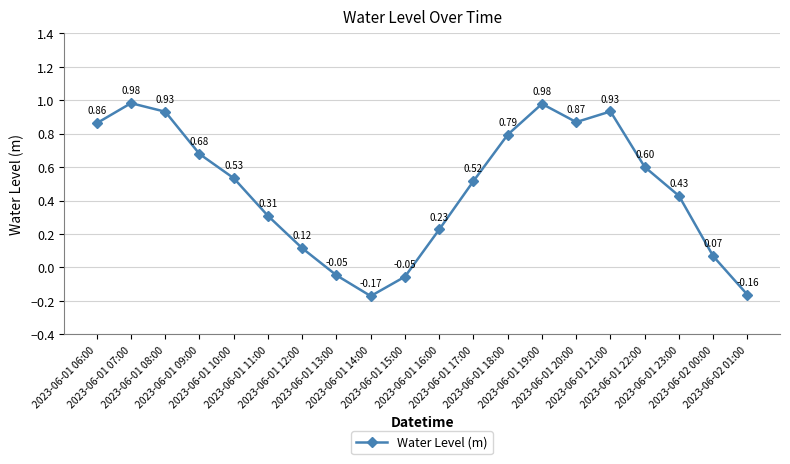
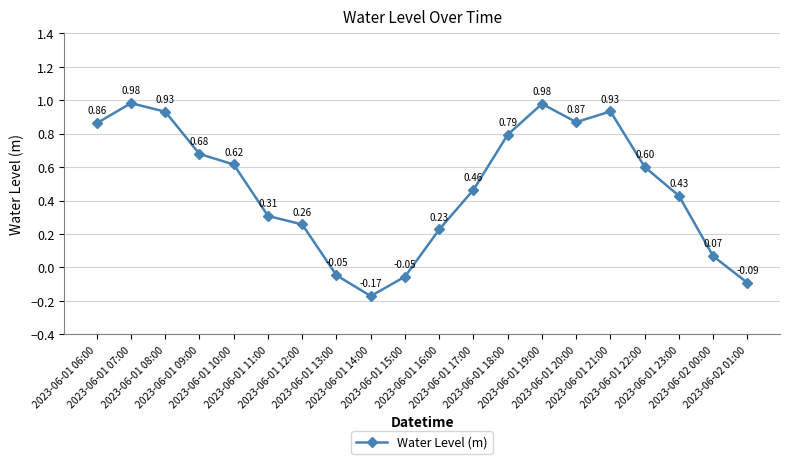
  {
    "2023-06-01 06:00": 0.86,
    "2023-06-01 07:00": 0.98,
    "2023-06-01 08:00": 0.93,
    "2023-06-01 09:00": 0.68,
-   "2023-06-01 10:00": 0.53,
+   "2023-06-01 10:00": 0.62,
    "2023-06-01 11:00": 0.31,
-   "2023-06-01 12:00": 0.12,
+   "2023-06-01 12:00": 0.26,
    "2023-06-01 13:00": -0.05,
    "2023-06-01 14:00": -0.17,
    "2023-06-01 15:00": -0.05,
    "2023-06-01 16:00": 0.23,
-   "2023-06-01 17:00": 0.52,
+   "2023-06-01 17:00": 0.46,
    "2023-06-01 18:00": 0.79,
    "2023-06-01 19:00": 0.98,
    "2023-06-01 20:00": 0.87,
    "2023-06-01 21:00": 0.93,
    "2023-06-01 22:00": 0.60,
    "2023-06-01 23:00": 0.43,
    "2023-06-02 00:00": 0.07,
-   "2023-06-02 01:00": -0.16
+   "2023-06-02 01:00": -0.09
  }
